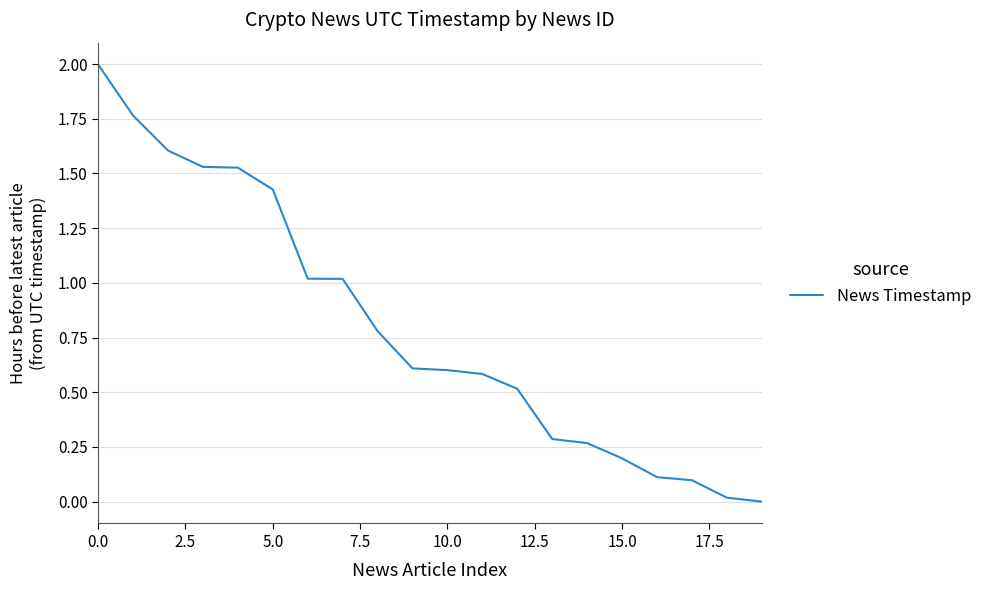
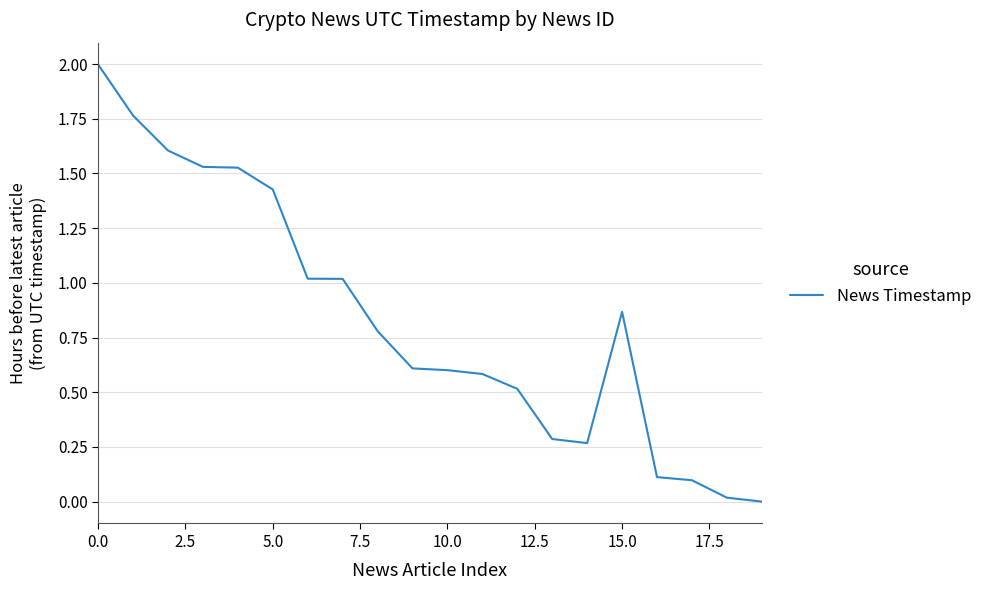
  {
    "0.0": 2.00,
    "5.0": 1.43,
    "10.0": 0.60,
-   "15.0": 0.20
+   "15.0": 0.87
  }
